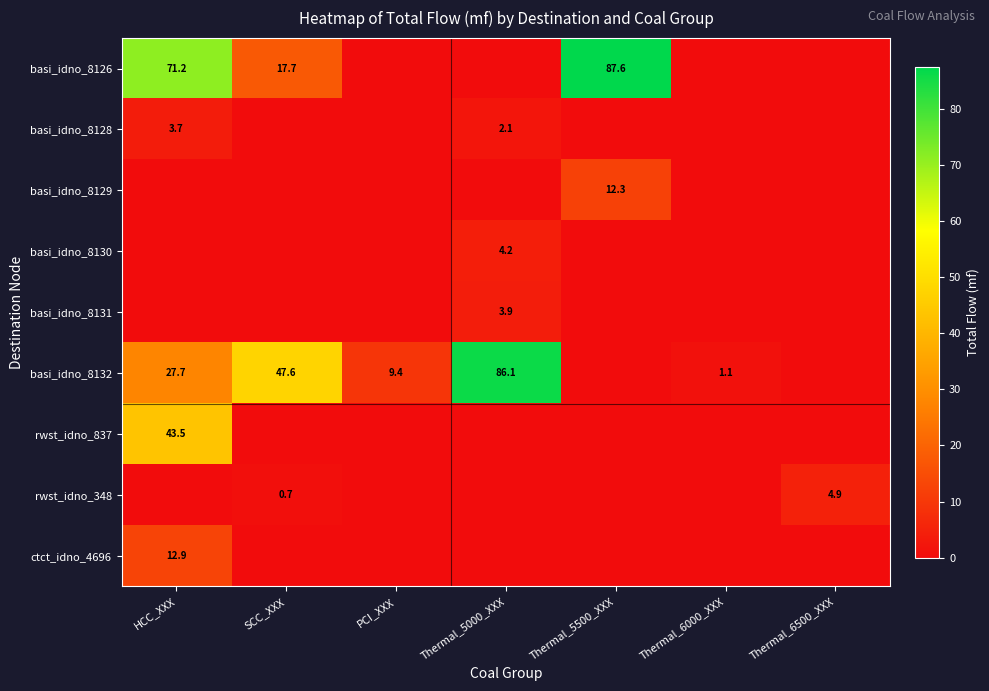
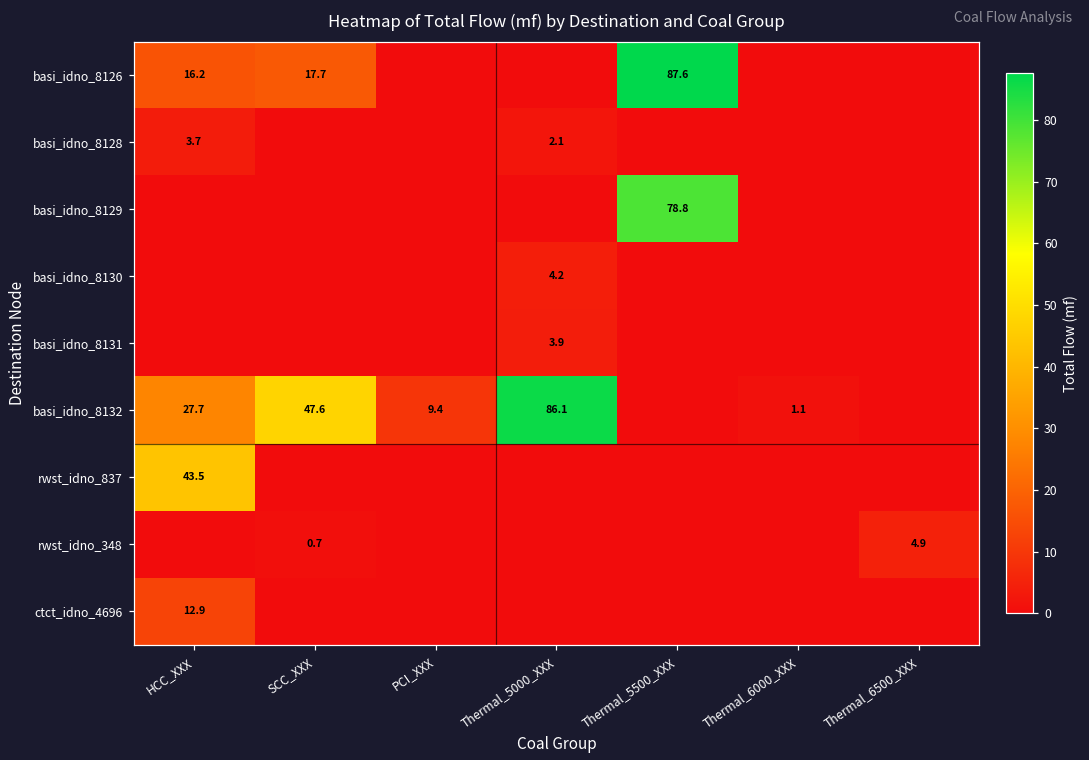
  {
    "basi_idno_8126": {
-     "HCC_XXX": 71.2,
+     "HCC_XXX": 16.2,
      "SCC_XXX": 17.7,
      "Thermal_5500_XXX": 87.6
    },
    "basi_idno_8128": {
      "HCC_XXX": 3.7,
      "Thermal_5000_XXX": 2.1
    },
    "basi_idno_8129": {
-     "Thermal_5500_XXX": 12.3
+     "Thermal_5500_XXX": 78.8
    },
    "basi_idno_8130": {
      "Thermal_5000_XXX": 4.2
    },
    "basi_idno_8131": {
      "Thermal_5000_XXX": 3.9
    },
    "basi_idno_8132": {
      "HCC_XXX": 27.7,
      "SCC_XXX": 47.6,
      "PCI_XXX": 9.4,
      "Thermal_5000_XXX": 86.1,
      "Thermal_6000_XXX": 1.1
    },
    "rwst_idno_837": {
      "HCC_XXX": 43.5
    },
    "rwst_idno_348": {
      "SCC_XXX": 0.7,
      "Thermal_6500_XXX": 4.9
    },
    "ctct_idno_4696": {
      "HCC_XXX": 12.9
    }
  }
